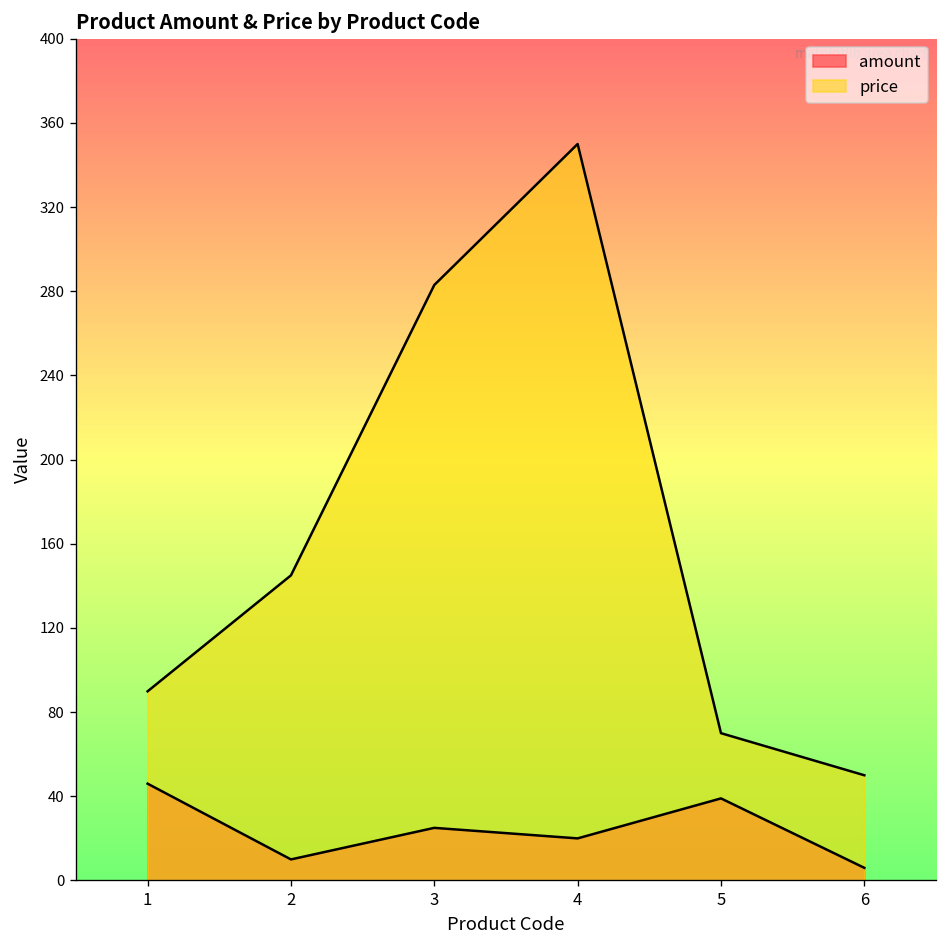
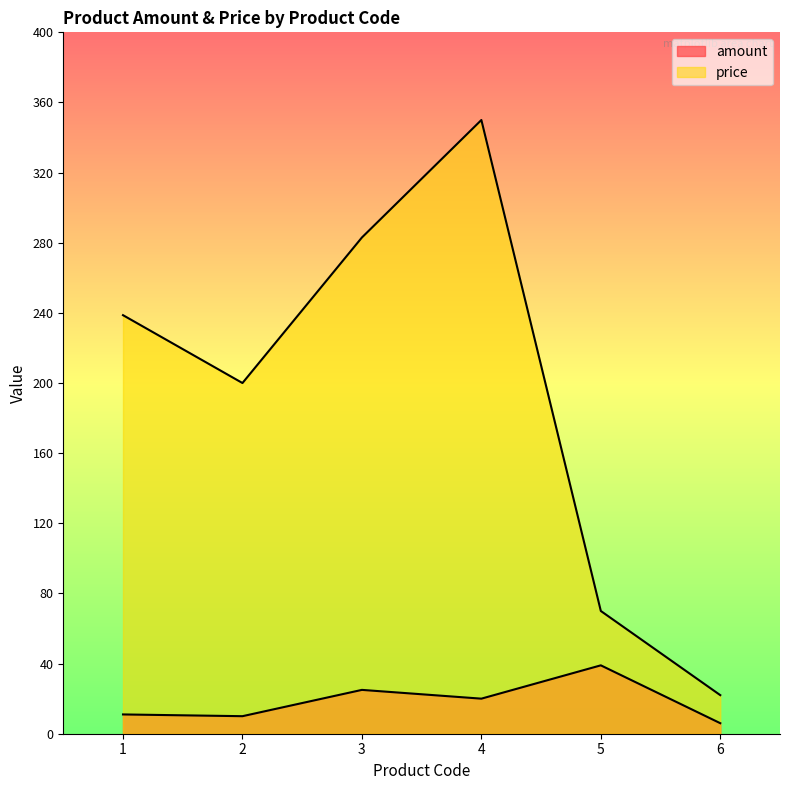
  {
    "amount": {
-     "1": 46,
+     "1": 11,
      "2": 10,
      "3": 25,
      "4": 20,
      "5": 39,
      "6": 6
    },
    "price": {
-     "1": 90,
-     "2": 145,
+     "1": 239,
+     "2": 200,
      "3": 283,
      "4": 350,
      "5": 70,
-     "6": 50
+     "6": 22
    }
  }
